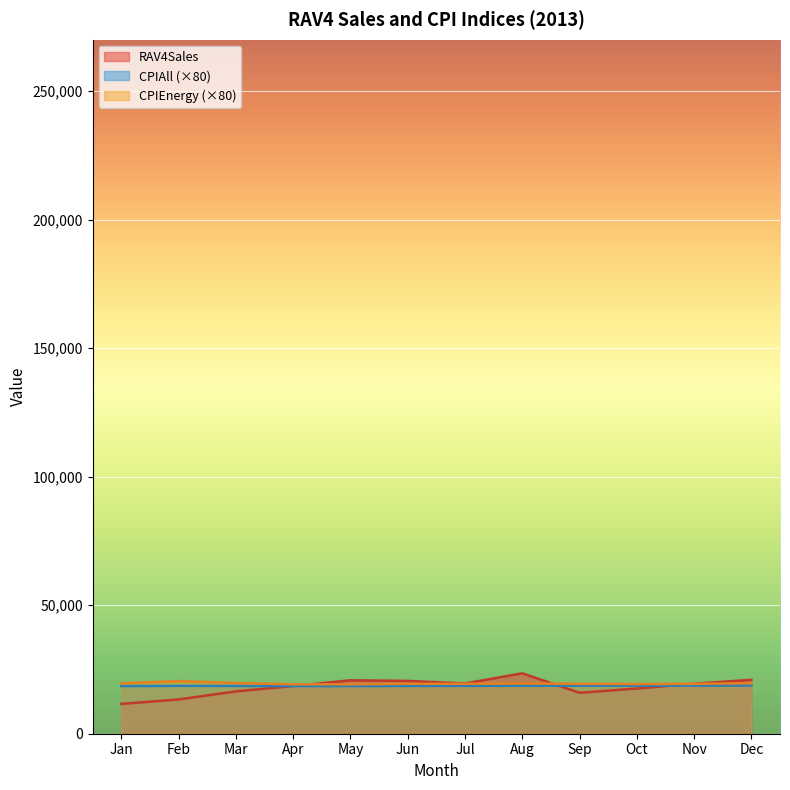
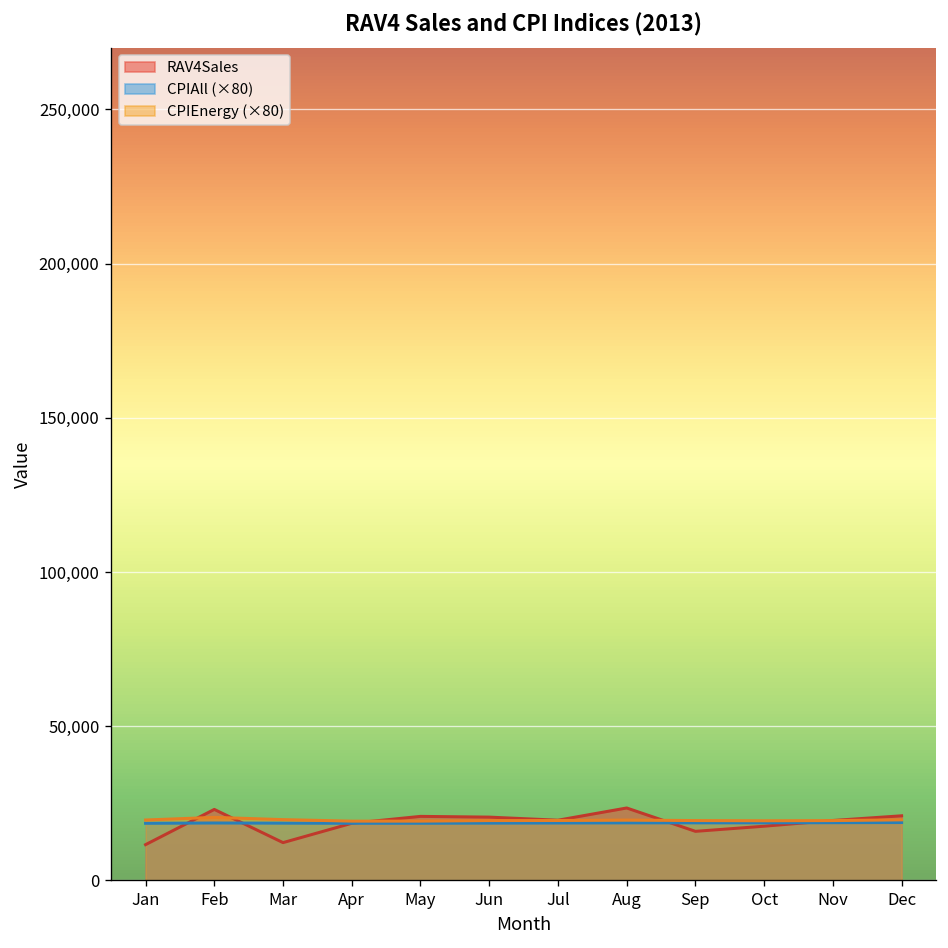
  {
    "RAV4Sales": {
      "Jan": "12,000",
-     "Feb": "13,000",
-     "Mar": "16,000",
+     "Feb": "23,000",
+     "Mar": "12,000",
      "May": "21,000",
      "Jun": "21,000",
      "Aug": "24,000",
      "Sep": "16,000",
      "Oct": "18,000",
      "Dec": "21,000"
    },
    "CPIAll (×80)": {
      "Jan": "19,000",
      "Feb": "19,000",
      "Mar": "19,000"
    },
    "CPIEnergy (×80)": {
      "Jan": "20,000",
      "Feb": "20,000",
      "Mar": "20,000"
    }
  }
